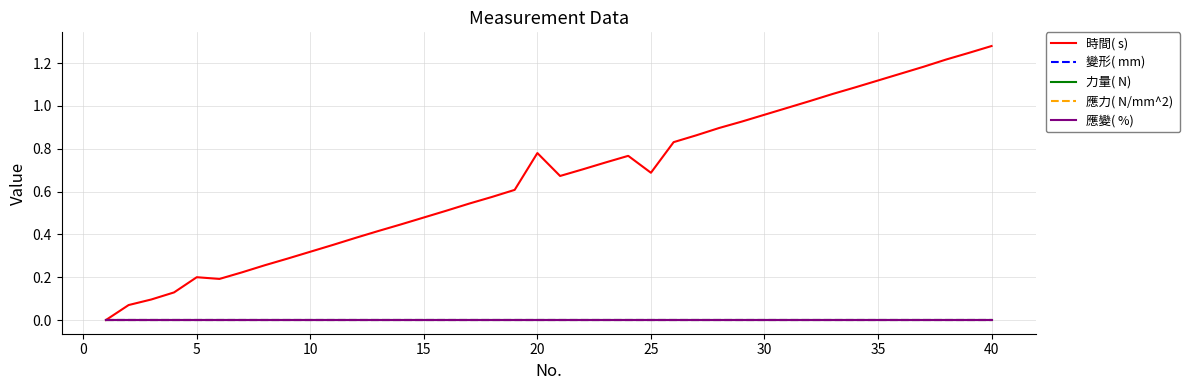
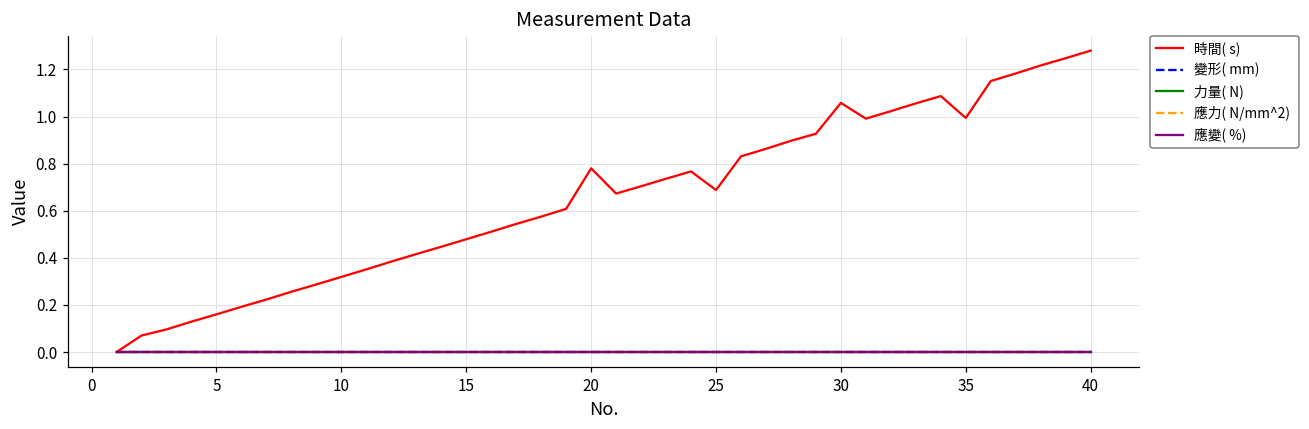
  {
    "時間( s)": {
-     "5": 0.20,
+     "5": 0.16,
      "10": 0.32,
      "15": 0.48,
      "20": 0.78,
      "25": 0.69,
-     "30": 0.96,
-     "35": 1.12,
+     "30": 1.06,
+     "35": 0.99,
      "40": 1.28
    },
    "應變( %)": {
      "5": 0.00,
      "10": 0.00,
      "15": 0.00,
      "20": 0.00,
      "25": 0.00,
      "30": 0.00,
      "35": 0.00,
      "40": 0.00
    }
  }
